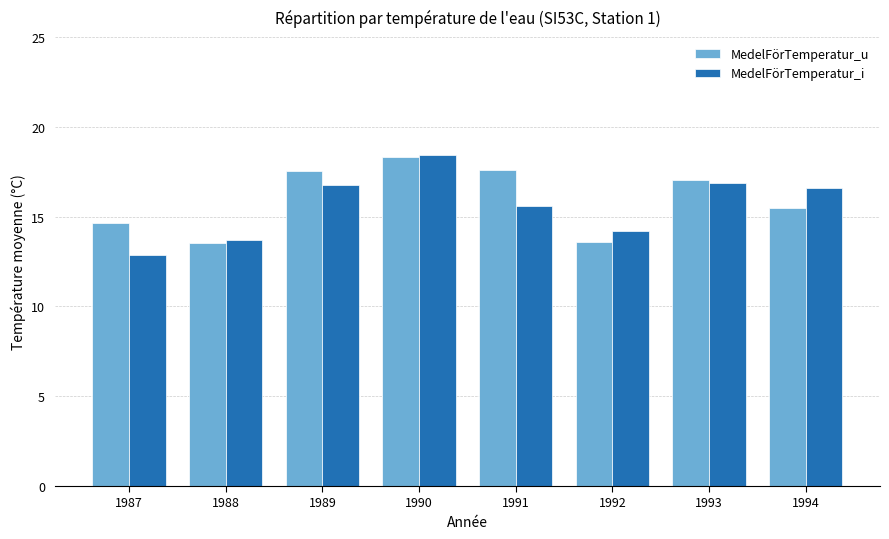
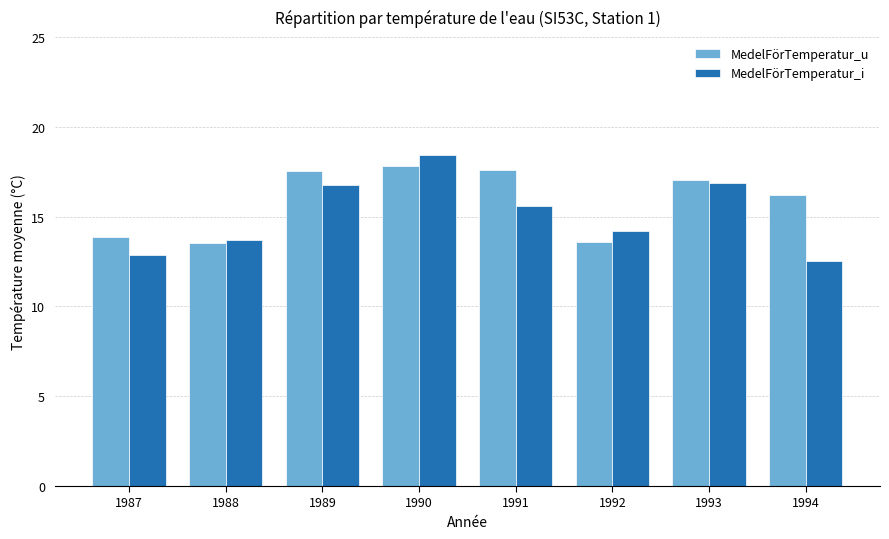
  {
    "MedelFörTemperatur_u": {
-     "1987": 14.7,
+     "1987": 13.9,
      "1988": 13.5,
      "1989": 17.6,
-     "1990": 18.3,
+     "1990": 17.8,
      "1991": 17.6,
      "1992": 13.6,
      "1993": 17.0,
-     "1994": 15.5
+     "1994": 16.2
    },
    "MedelFörTemperatur_i": {
      "1987": 12.9,
      "1988": 13.7,
      "1989": 16.8,
      "1990": 18.4,
      "1991": 15.6,
      "1992": 14.2,
      "1993": 16.9,
-     "1994": 16.6
+     "1994": 12.5
    }
  }
